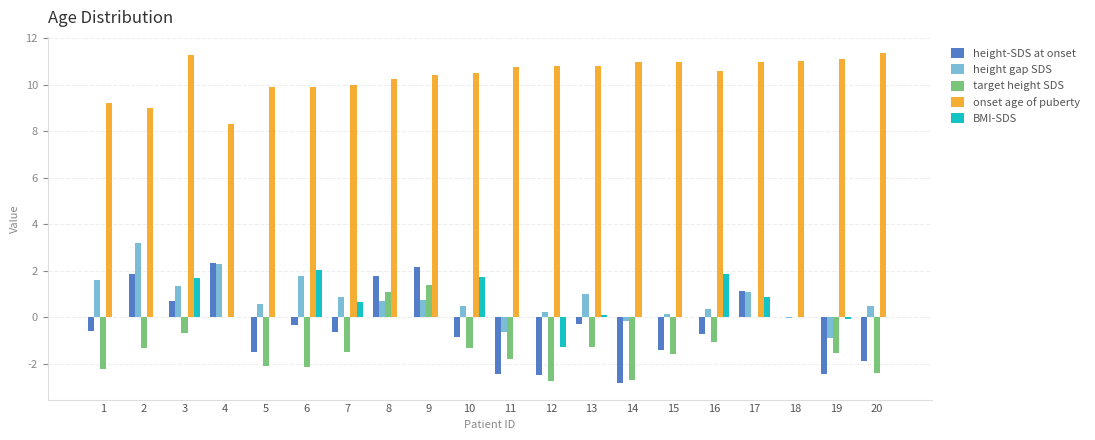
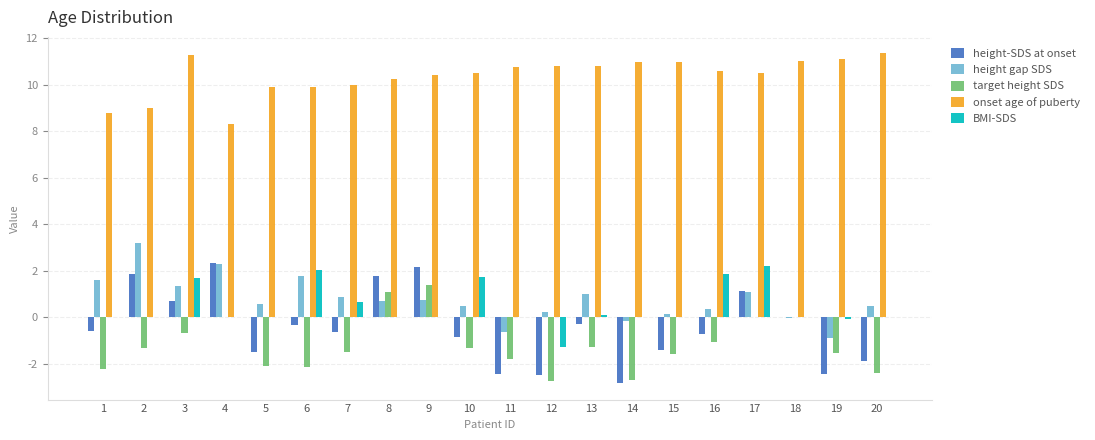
  {
    "height-SDS at onset": {
      "1": -0.6,
      "2": 1.9,
      "3": 0.7,
      "4": 2.3,
      "5": -1.5,
      "6": -0.3,
      "7": -0.6,
      "8": 1.8,
      "9": 2.2,
      "10": -0.8,
      "11": -2.4,
      "12": -2.5,
      "13": -0.3,
      "14": -2.8,
      "15": -1.4,
      "16": -0.7,
      "17": 1.2,
      "18": 0.0,
      "19": -2.4,
      "20": -1.9
    },
    "height gap SDS": {
      "1": 1.6,
      "2": 3.2,
      "3": 1.4,
      "4": 2.3,
      "5": 0.6,
      "6": 1.8,
      "7": 0.9,
      "8": 0.7,
      "9": 0.8,
      "10": 0.5,
      "11": -0.6,
      "12": 0.3,
      "13": 1.0,
      "14": -0.1,
      "15": 0.2,
      "16": 0.4,
      "17": 1.1,
      "19": -0.9,
      "20": 0.5
    },
    "target height SDS": {
      "1": -2.2,
      "2": -1.3,
      "3": -0.7,
      "5": -2.1,
      "6": -2.1,
      "7": -1.5,
      "8": 1.1,
      "9": 1.4,
      "10": -1.3,
      "11": -1.8,
      "12": -2.7,
      "13": -1.3,
      "14": -2.7,
      "15": -1.6,
      "16": -1.0,
      "19": -1.5,
      "20": -2.4
    },
    "onset age of puberty": {
-     "1": 9.2,
+     "1": 8.8,
      "2": 9.0,
      "3": 11.3,
      "4": 8.3,
      "5": 9.9,
      "6": 9.9,
      "7": 10.0,
      "8": 10.3,
      "9": 10.4,
      "10": 10.5,
      "11": 10.8,
      "12": 10.8,
      "13": 10.8,
      "14": 11.0,
      "15": 11.0,
      "16": 10.6,
-     "17": 11.0,
+     "17": 10.5,
      "18": 11.0,
      "19": 11.1,
      "20": 11.4
    },
    "BMI-SDS": {
      "1": 0.0,
      "2": 0.0,
      "3": 1.7,
      "4": 0.0,
      "5": 0.0,
      "6": 2.0,
      "7": 0.7,
      "8": 0.0,
      "9": 0.0,
      "10": 1.8,
      "11": 0.0,
      "12": -1.3,
      "13": 0.1,
      "14": 0.0,
      "15": 0.0,
      "16": 1.9,
-     "17": 0.9,
+     "17": 2.2,
      "18": 0.0,
      "20": 0.0
    }
  }
